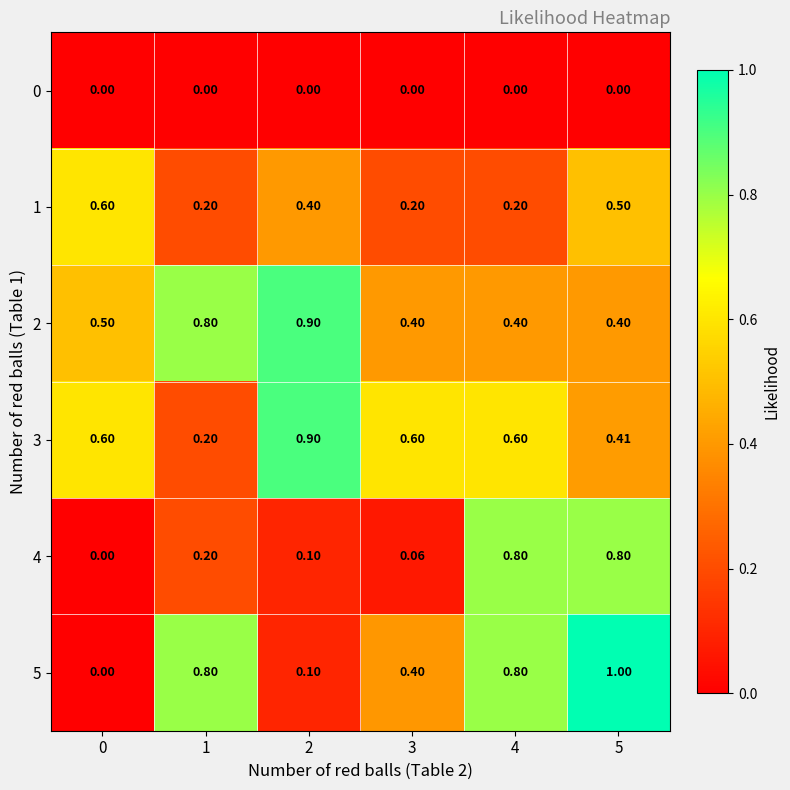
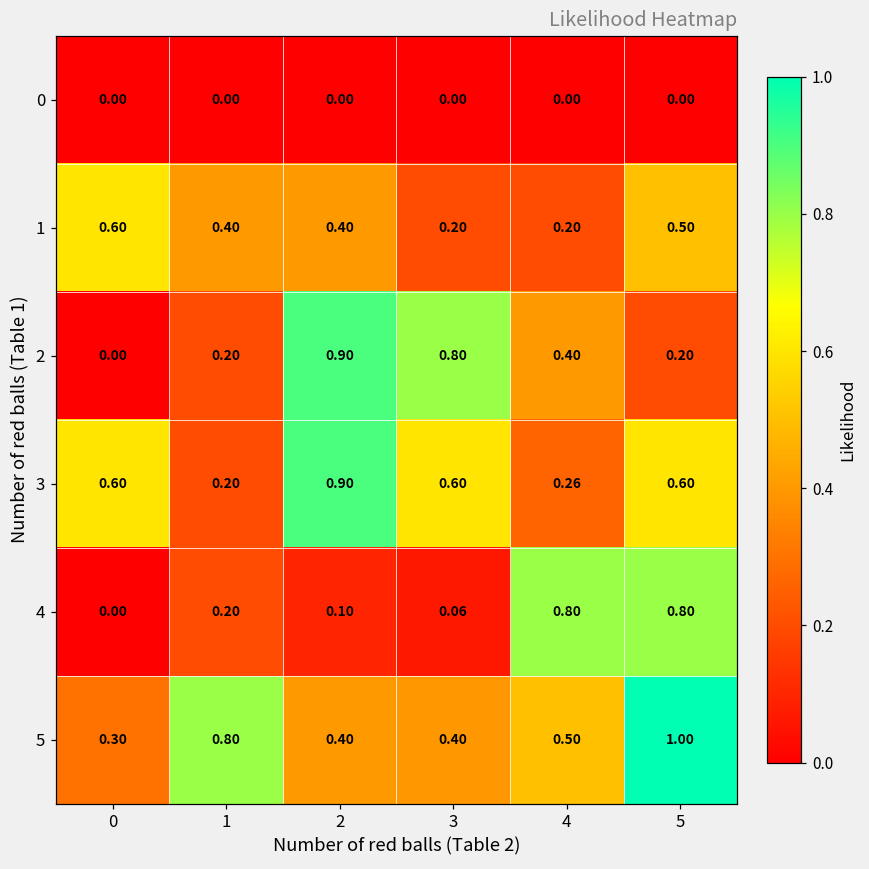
  {
    "0": {
      "0": 0.00,
      "1": 0.00,
      "2": 0.00,
      "3": 0.00,
      "4": 0.00,
      "5": 0.00
    },
    "1": {
      "0": 0.60,
-     "1": 0.20,
+     "1": 0.40,
      "2": 0.40,
      "3": 0.20,
      "4": 0.20,
      "5": 0.50
    },
    "2": {
-     "0": 0.50,
-     "1": 0.80,
+     "0": 0.00,
+     "1": 0.20,
      "2": 0.90,
-     "3": 0.40,
+     "3": 0.80,
      "4": 0.40,
-     "5": 0.40
+     "5": 0.20
    },
    "3": {
      "0": 0.60,
      "1": 0.20,
      "2": 0.90,
      "3": 0.60,
-     "4": 0.60,
-     "5": 0.41
+     "4": 0.26,
+     "5": 0.60
    },
    "4": {
      "0": 0.00,
      "1": 0.20,
      "2": 0.10,
      "3": 0.06,
      "4": 0.80,
      "5": 0.80
    },
    "5": {
-     "0": 0.00,
+     "0": 0.30,
      "1": 0.80,
-     "2": 0.10,
+     "2": 0.40,
      "3": 0.40,
-     "4": 0.80,
+     "4": 0.50,
      "5": 1.00
    }
  }
